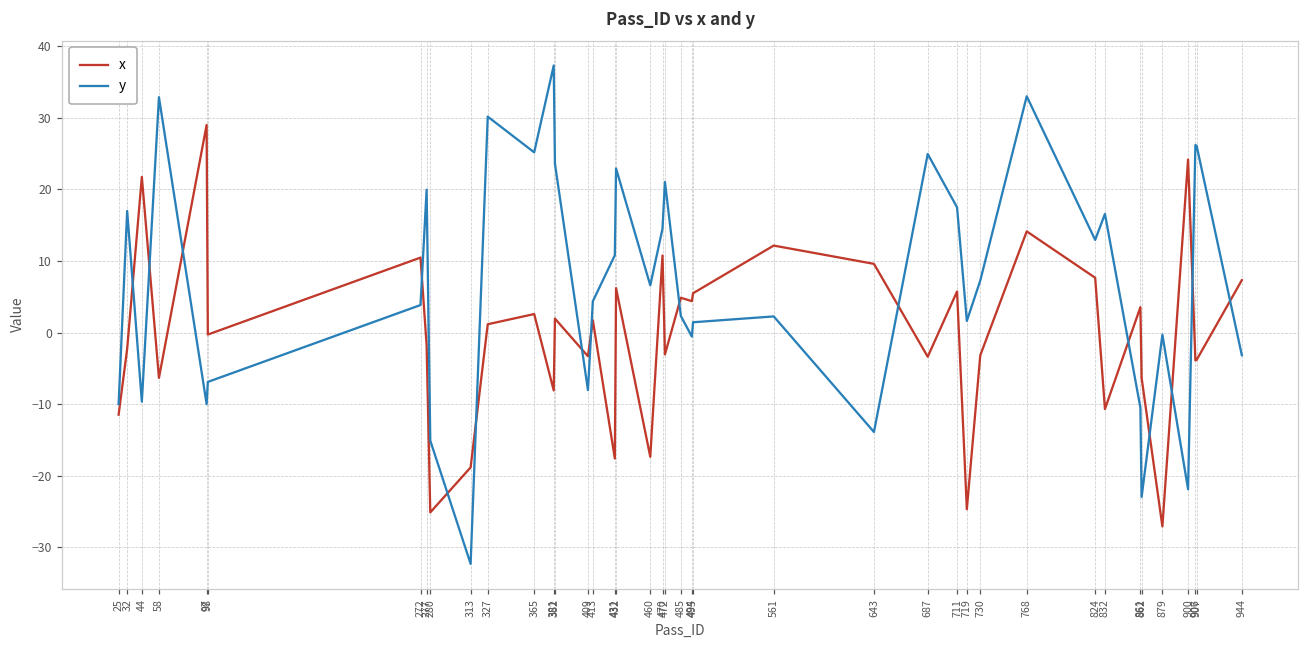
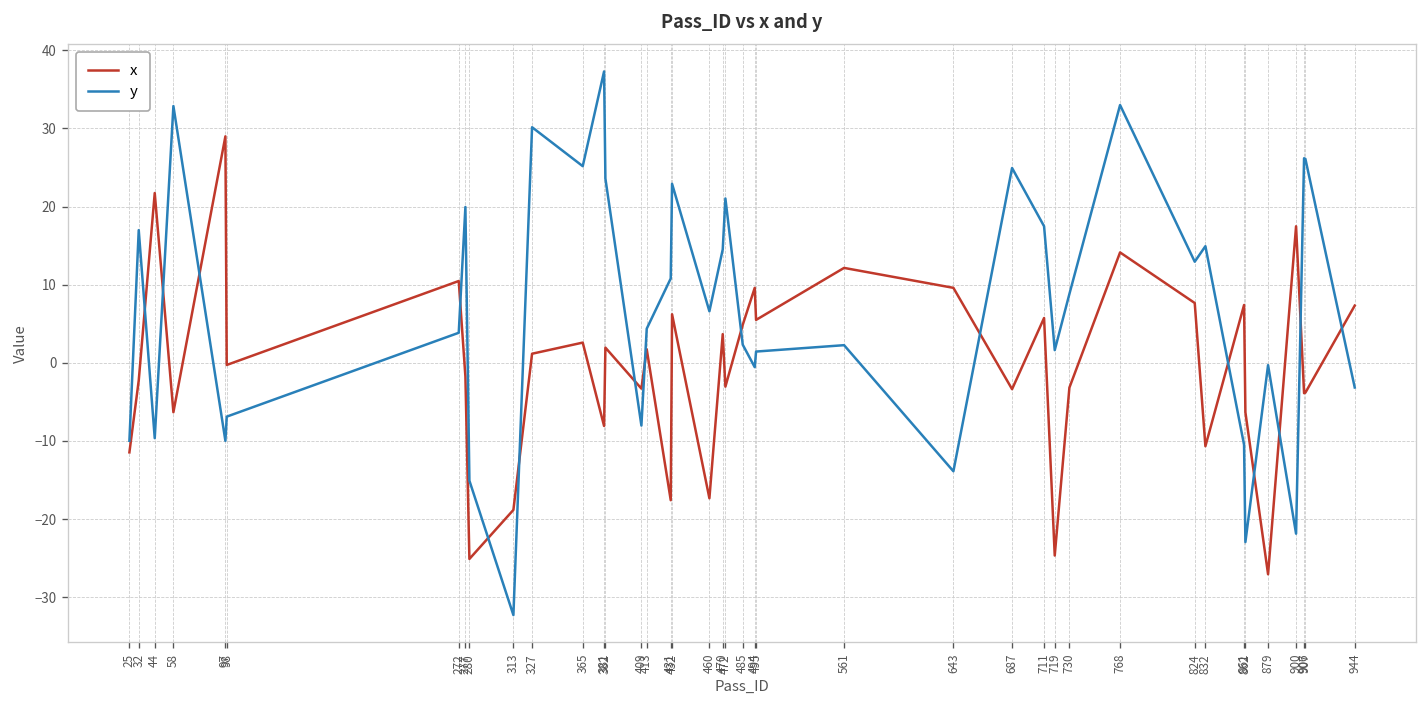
  {
    "x": {
      "25": -11,
      "32": -2,
      "44": 22,
      "58": -6,
      "97": 29,
      "98": 0,
      "272": 10,
      "277": -2,
      "280": -25,
      "313": -19,
      "327": 1,
      "365": 3,
      "381": -8,
      "382": 2,
      "409": -3,
      "413": 2,
      "431": -18,
      "432": 6,
      "460": -17,
-     "470": 11,
+     "470": 4,
      "472": -3,
      "485": 5,
-     "494": 4,
+     "494": 10,
      "495": 5,
      "561": 12,
      "643": 10,
      "687": -3,
      "711": 6,
      "719": -25,
      "730": -3,
      "768": 14,
      "824": 8,
      "832": -11,
-     "861": 4,
+     "861": 7,
      "862": -6,
      "879": -27,
-     "900": 24,
+     "900": 17,
      "906": -4,
      "907": -4,
      "944": 7
    },
    "y": {
      "25": -10,
      "32": 17,
      "44": -10,
      "58": 33,
      "97": -10,
      "98": -7,
      "272": 4,
      "277": 20,
      "280": -15,
      "313": -32,
      "327": 30,
      "365": 25,
      "381": 37,
      "382": 24,
      "409": -8,
      "413": 4,
      "431": 11,
      "432": 23,
      "460": 7,
      "470": 15,
      "472": 21,
      "485": 2,
      "494": -1,
      "495": 1,
      "561": 2,
      "643": -14,
      "687": 25,
      "711": 17,
      "719": 2,
-     "730": 7,
+     "730": 9,
      "768": 33,
      "824": 13,
-     "832": 17,
+     "832": 15,
      "861": -10,
      "862": -23,
      "879": 0,
      "900": -22,
      "906": 26,
      "907": 26,
      "944": -3
    }
  }
